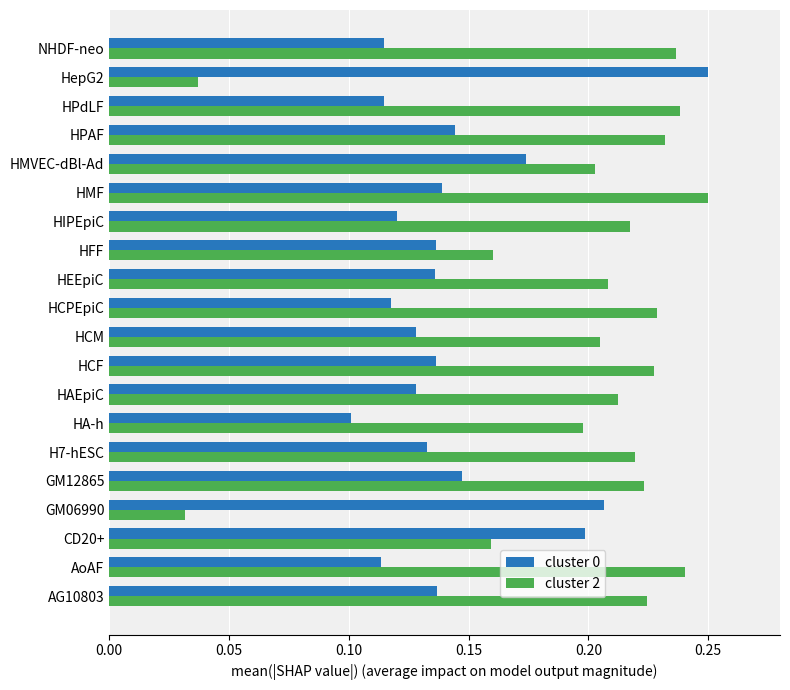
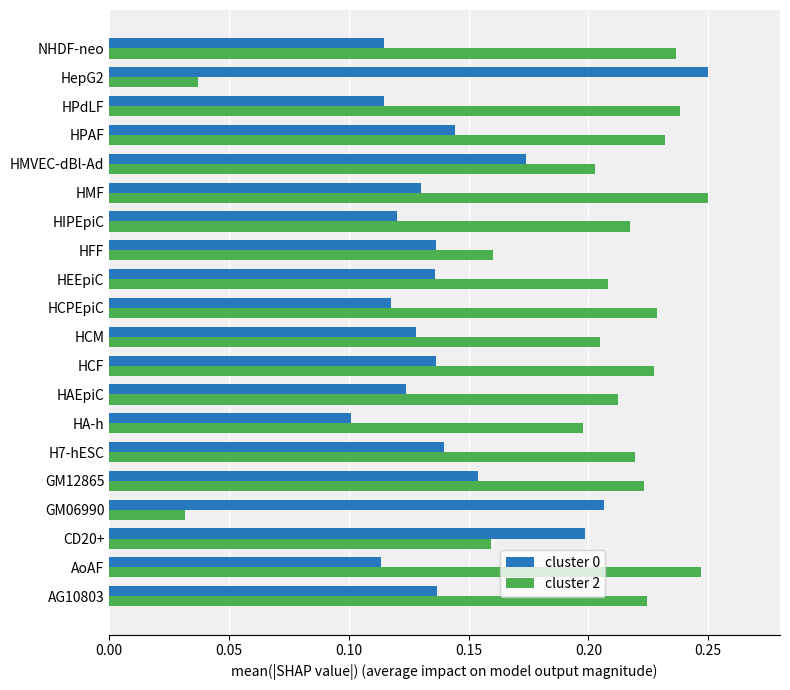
  {
    "cluster 0": {
      "NHDF-neo": 0.115,
      "HepG2": 0.250,
      "HPdLF": 0.115,
      "HPAF": 0.144,
      "HMVEC-dBl-Ad": 0.174,
-     "HMF": 0.139,
+     "HMF": 0.130,
      "HIPEpiC": 0.120,
      "HFF": 0.136,
      "HEEpiC": 0.136,
      "HCPEpiC": 0.117,
      "HCM": 0.128,
      "HCF": 0.137,
-     "HAEpiC": 0.128,
+     "HAEpiC": 0.124,
      "HA-h": 0.101,
-     "H7-hESC": 0.133,
-     "GM12865": 0.147,
+     "H7-hESC": 0.140,
+     "GM12865": 0.154,
      "GM06990": 0.207,
      "CD20+": 0.199,
      "AoAF": 0.114,
      "AG10803": 0.137
    },
    "cluster 2": {
      "NHDF-neo": 0.237,
      "HepG2": 0.037,
      "HPdLF": 0.238,
      "HPAF": 0.232,
      "HMVEC-dBl-Ad": 0.203,
      "HMF": 0.250,
      "HIPEpiC": 0.218,
      "HFF": 0.160,
      "HEEpiC": 0.208,
      "HCPEpiC": 0.229,
      "HCM": 0.205,
      "HCF": 0.227,
      "HAEpiC": 0.213,
      "HA-h": 0.198,
      "H7-hESC": 0.220,
      "GM12865": 0.223,
      "GM06990": 0.031,
      "CD20+": 0.159,
-     "AoAF": 0.240,
+     "AoAF": 0.247,
      "AG10803": 0.224
    }
  }
